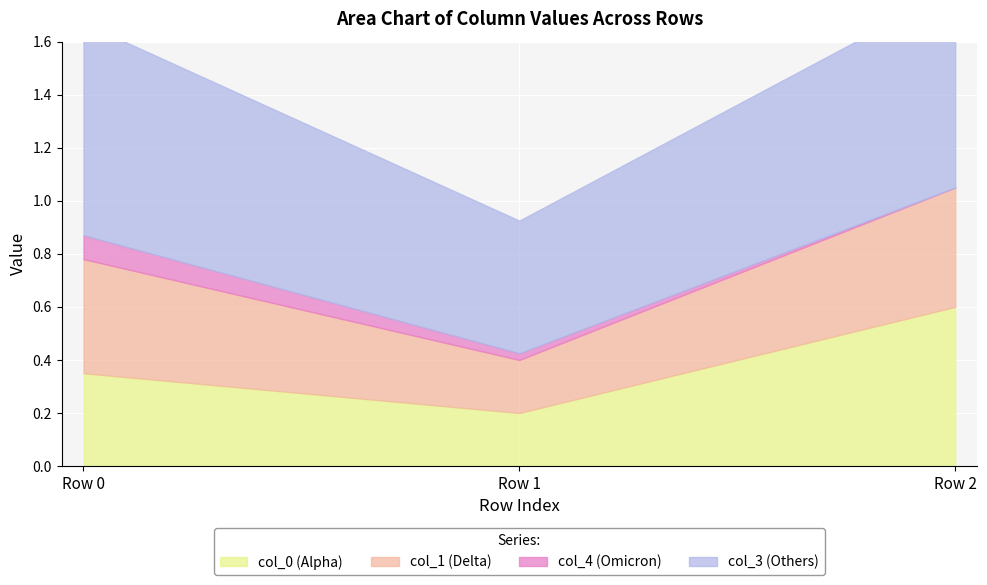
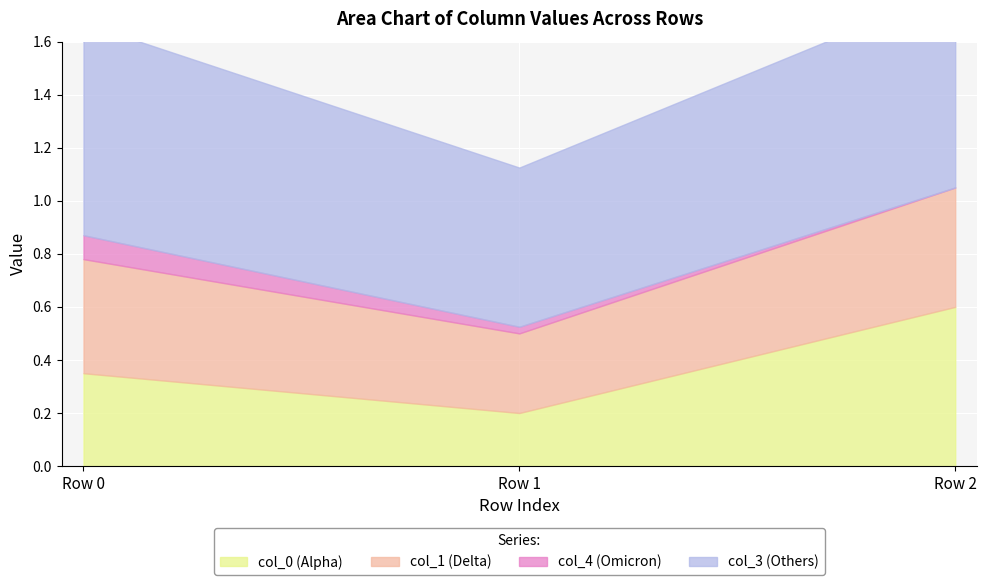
  {
    "col_0 (Alpha)": {
      "Row 0": 0.35,
      "Row 1": 0.2,
      "Row 2": 0.6
    },
    "col_1 (Delta)": {
      "Row 0": 0.43,
-     "Row 1": 0.2
+     "Row 1": 0.3
    },
    "col_4 (Omicron)": {
      "Row 0": 0.09,
      "Row 1": 0.03
    },
    "col_3 (Others)": {
-     "Row 1": 0.5
+     "Row 1": 0.6
    }
  }
